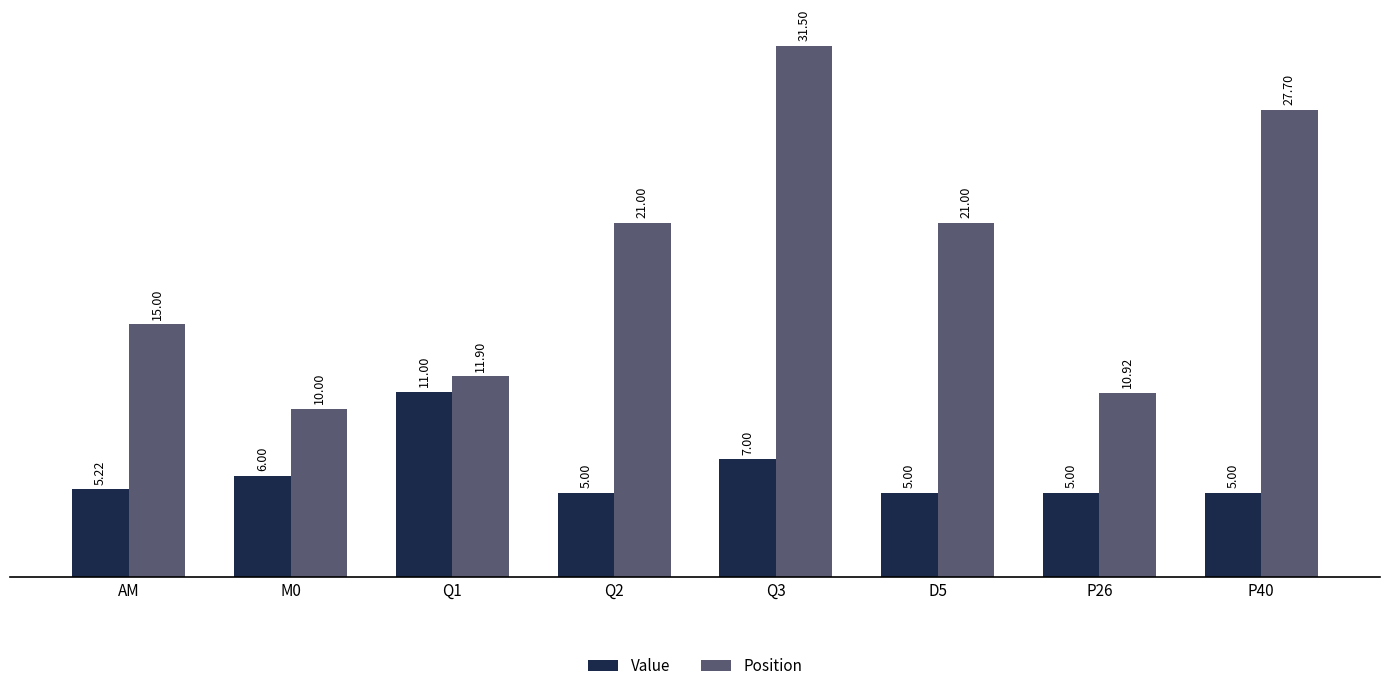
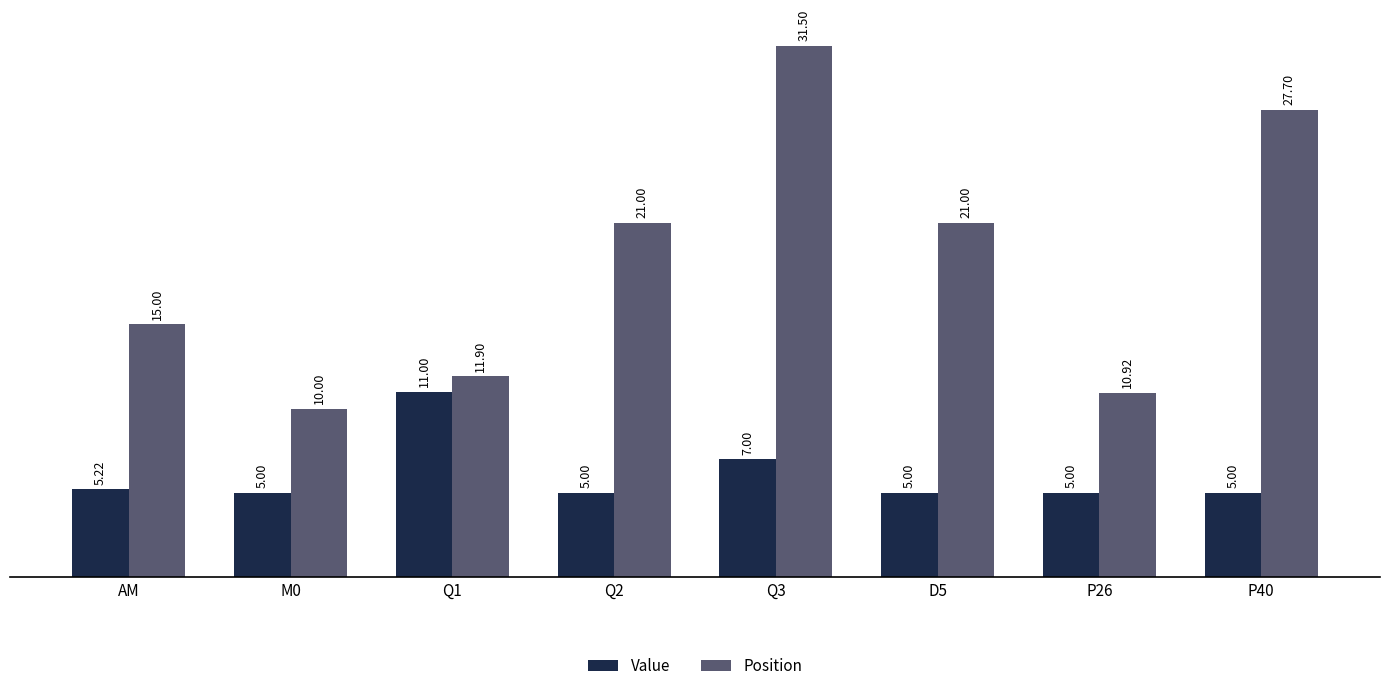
  {
    "Value": {
      "AM": 5.22,
-     "M0": 6.00,
+     "M0": 5.00,
      "Q1": 11.00,
      "Q2": 5.00,
      "Q3": 7.00,
      "D5": 5.00,
      "P26": 5.00,
      "P40": 5.00
    },
    "Position": {
      "AM": 15.00,
      "M0": 10.00,
      "Q1": 11.90,
      "Q2": 21.00,
      "Q3": 31.50,
      "D5": 21.00,
      "P26": 10.92,
      "P40": 27.70
    }
  }
